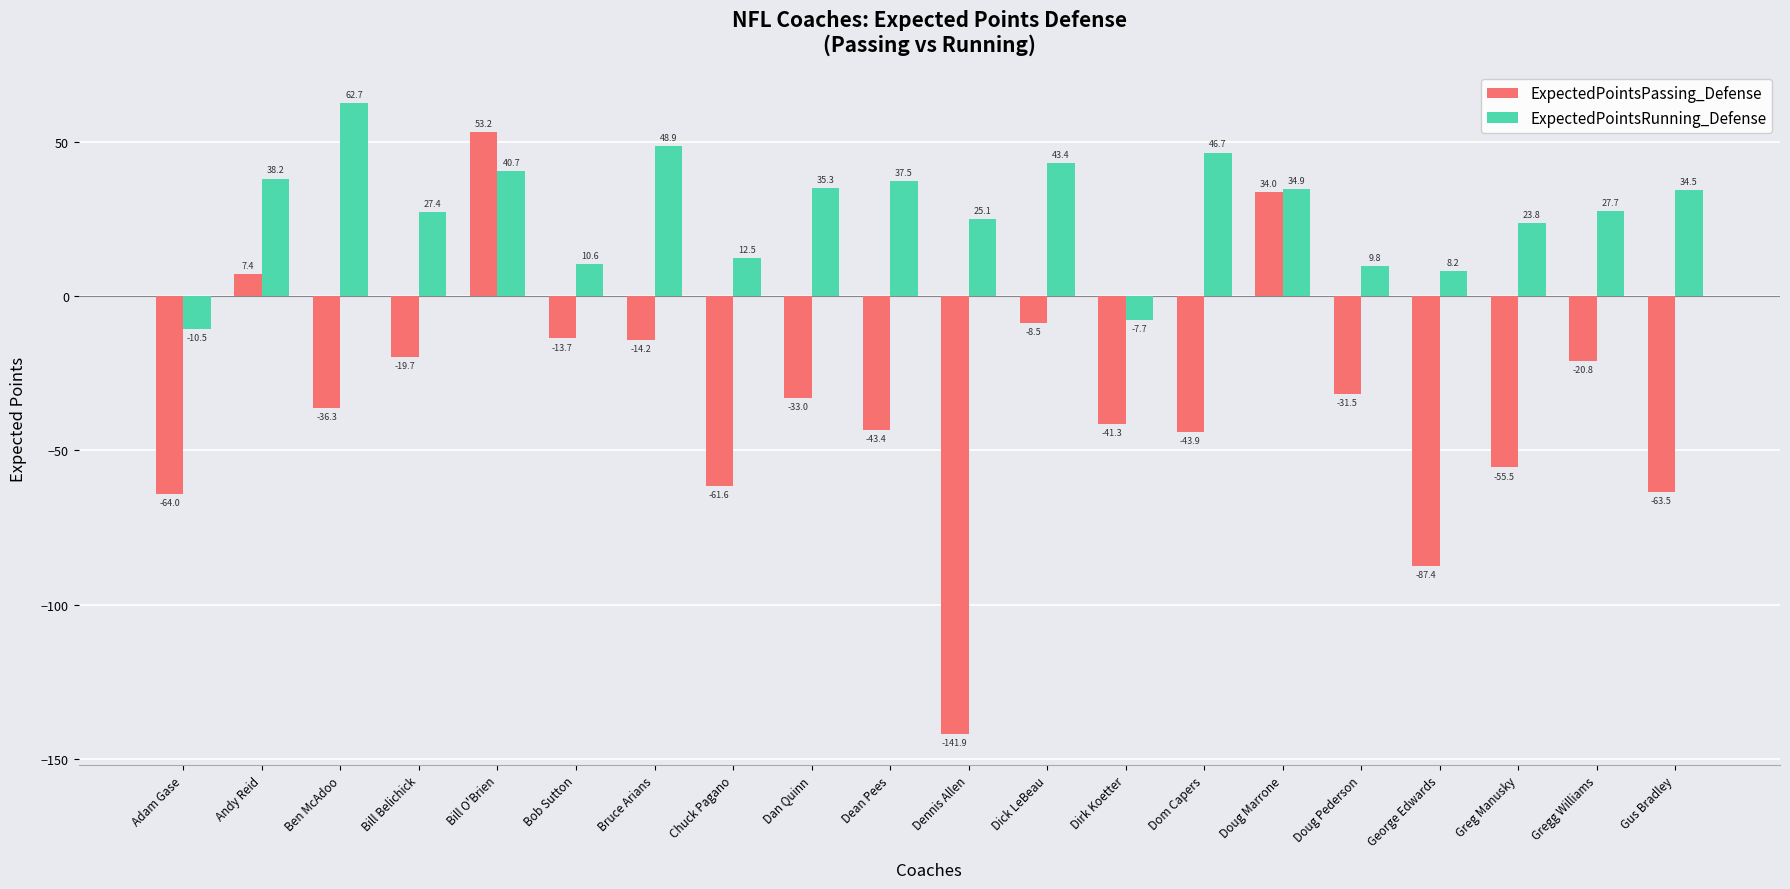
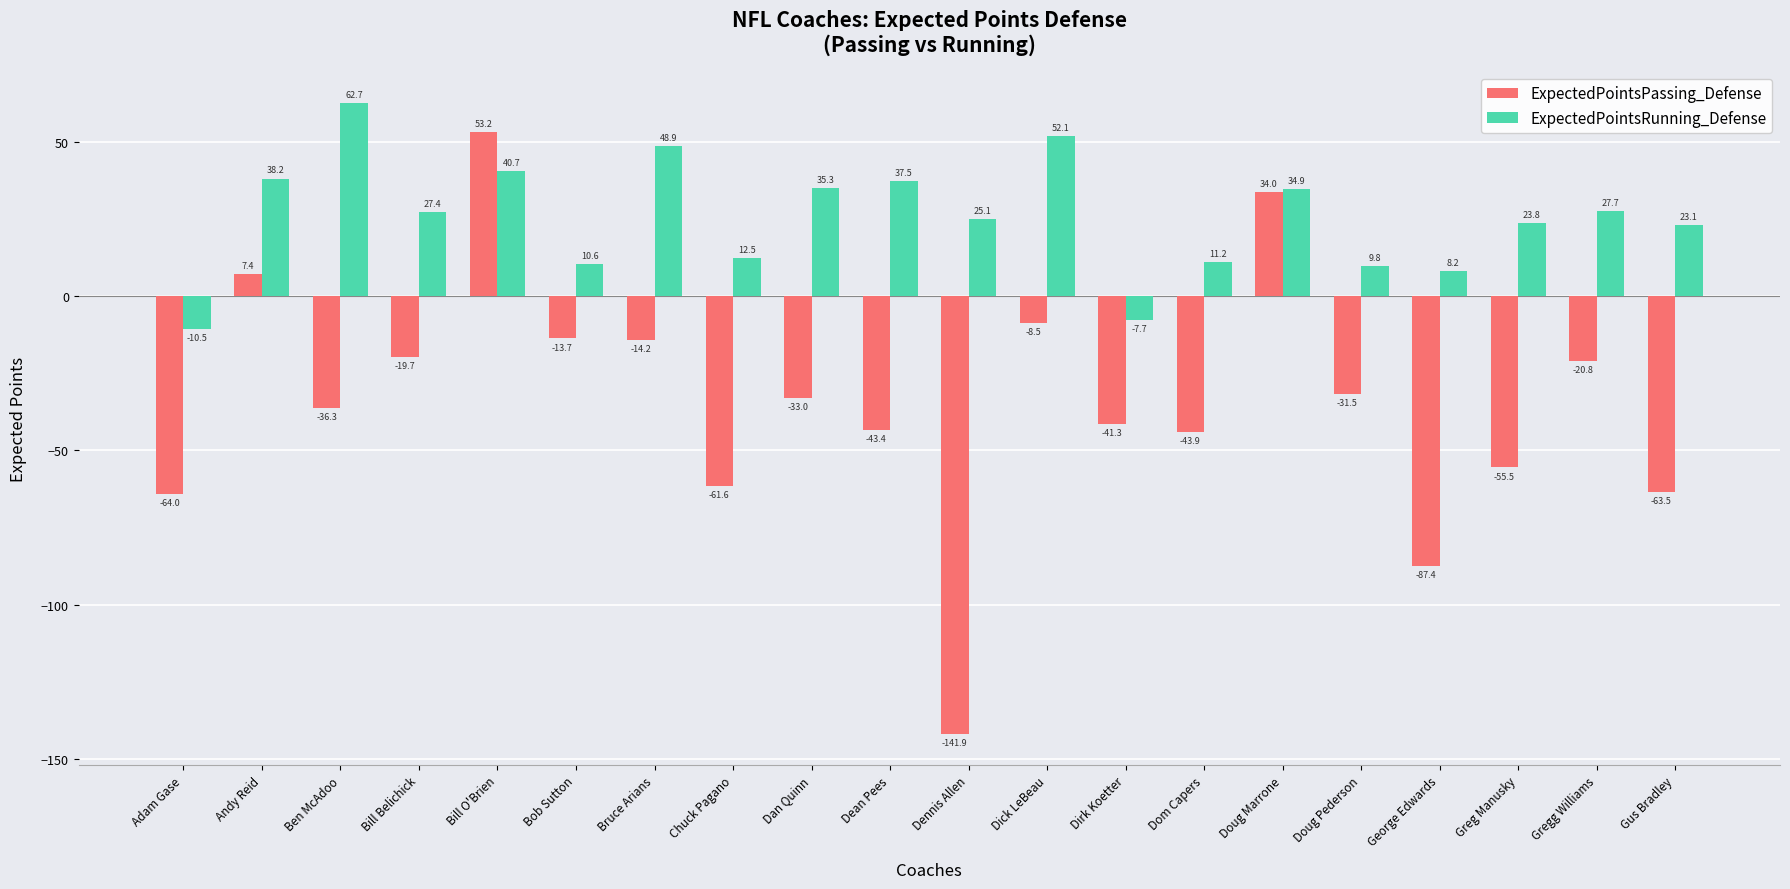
  {
    "ExpectedPointsPassing_Defense": {
      "Adam Gase": -64.0,
      "Andy Reid": 7.4,
      "Ben McAdoo": -36.3,
      "Bill Belichick": -19.7,
      "Bill O'Brien": 53.2,
      "Bob Sutton": -13.7,
      "Bruce Arians": -14.2,
      "Chuck Pagano": -61.6,
      "Dan Quinn": -33.0,
      "Dean Pees": -43.4,
      "Dennis Allen": -141.9,
      "Dick LeBeau": -8.5,
      "Dirk Koetter": -41.3,
      "Dom Capers": -43.9,
      "Doug Marrone": 34.0,
      "Doug Pederson": -31.5,
      "George Edwards": -87.4,
      "Greg Manusky": -55.5,
      "Gregg Williams": -20.8,
      "Gus Bradley": -63.5
    },
    "ExpectedPointsRunning_Defense": {
      "Adam Gase": -10.5,
      "Andy Reid": 38.2,
      "Ben McAdoo": 62.7,
      "Bill Belichick": 27.4,
      "Bill O'Brien": 40.7,
      "Bob Sutton": 10.6,
      "Bruce Arians": 48.9,
      "Chuck Pagano": 12.5,
      "Dan Quinn": 35.3,
      "Dean Pees": 37.5,
      "Dennis Allen": 25.1,
-     "Dick LeBeau": 43.4,
+     "Dick LeBeau": 52.1,
      "Dirk Koetter": -7.7,
-     "Dom Capers": 46.7,
+     "Dom Capers": 11.2,
      "Doug Marrone": 34.9,
      "Doug Pederson": 9.8,
      "George Edwards": 8.2,
      "Greg Manusky": 23.8,
      "Gregg Williams": 27.7,
-     "Gus Bradley": 34.5
+     "Gus Bradley": 23.1
    }
  }
